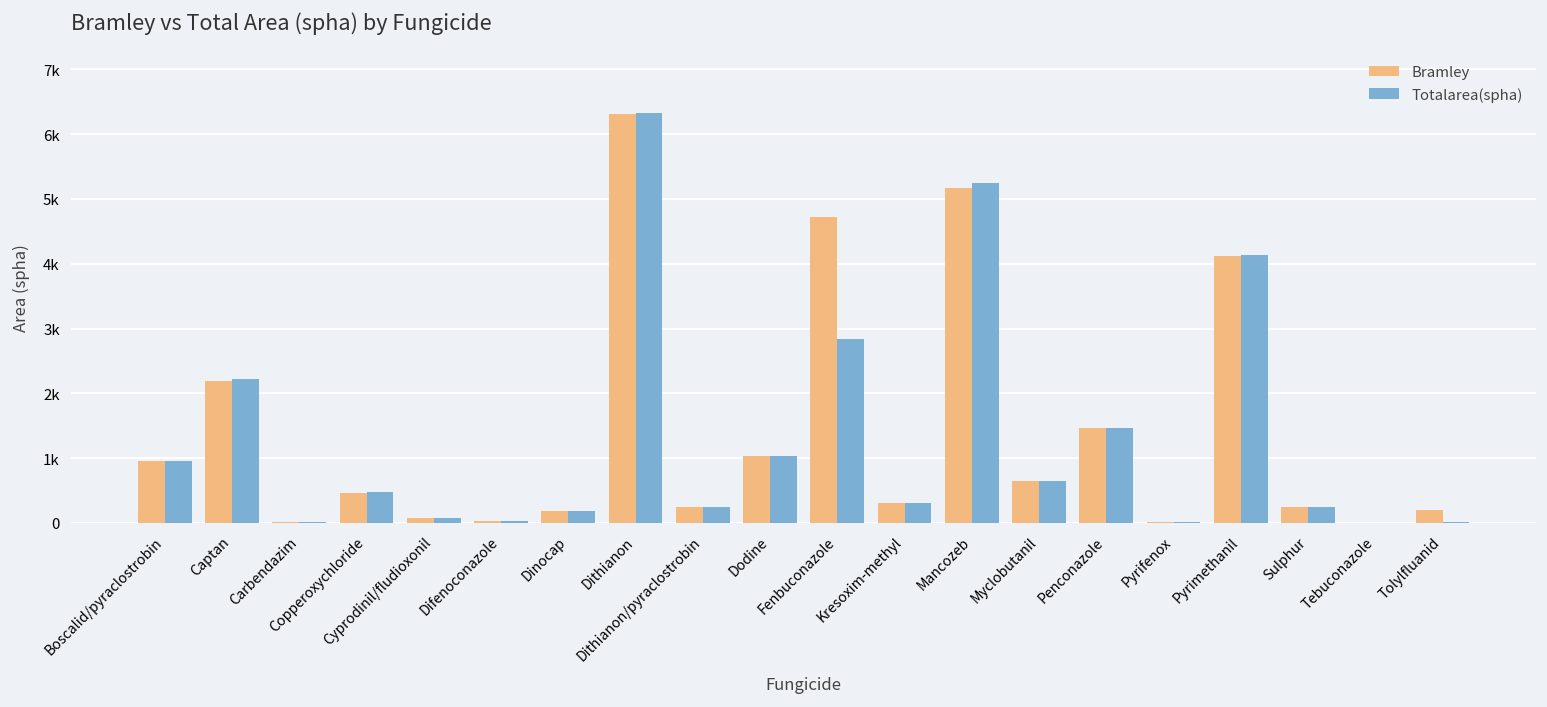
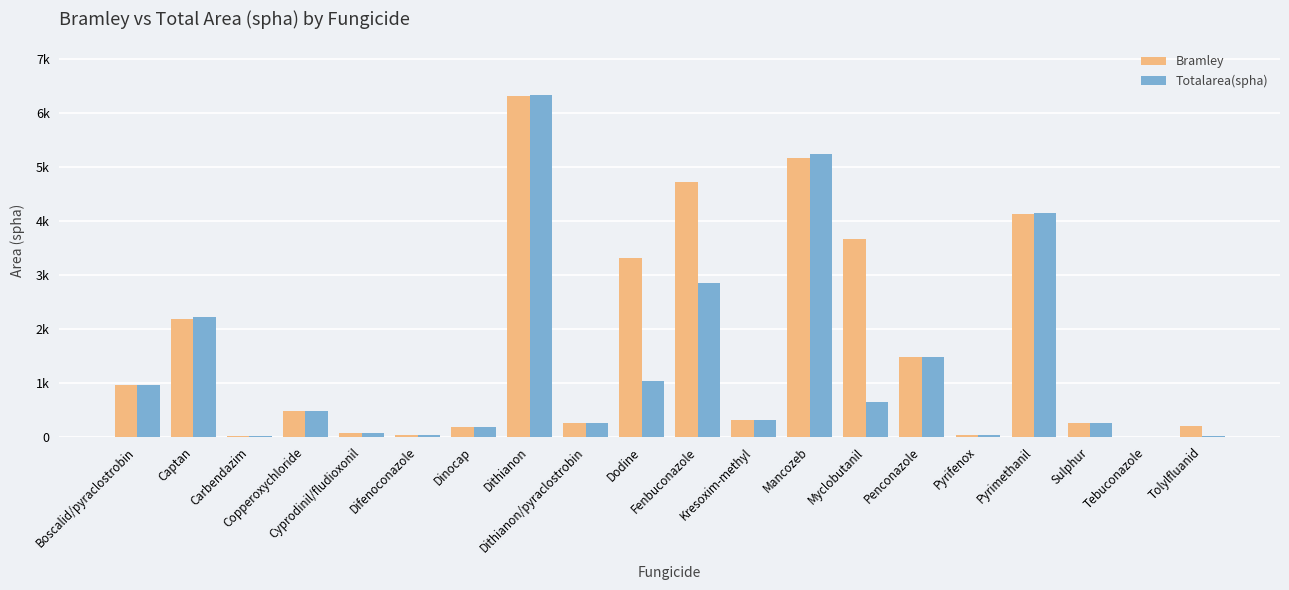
  {
    "Bramley": {
      "Boscalid/pyraclostrobin": 900,
      "Captan": 2200,
      "Copperoxychloride": 500,
      "Cyprodinil/fludioxonil": 100,
      "Dinocap": 200,
      "Dithianon": 6300,
      "Dithianon/pyraclostrobin": 200,
-     "Dodine": 1000,
+     "Dodine": 3300,
      "Fenbuconazole": 4700,
      "Kresoxim-methyl": 300,
      "Mancozeb": 5200,
-     "Myclobutanil": 600,
+     "Myclobutanil": 3700,
      "Penconazole": 1500,
      "Pyrimethanil": 4100,
      "Sulphur": 200,
      "Tolylfluanid": 200
    },
    "Totalarea(spha)": {
      "Boscalid/pyraclostrobin": 1000,
      "Captan": 2200,
      "Copperoxychloride": 500,
      "Cyprodinil/fludioxonil": 100,
      "Dinocap": 200,
      "Dithianon": 6300,
      "Dithianon/pyraclostrobin": 200,
      "Dodine": 1000,
      "Fenbuconazole": 2800,
      "Kresoxim-methyl": 300,
      "Mancozeb": 5200,
      "Myclobutanil": 600,
      "Penconazole": 1500,
      "Pyrimethanil": 4100,
      "Sulphur": 200
    }
  }
